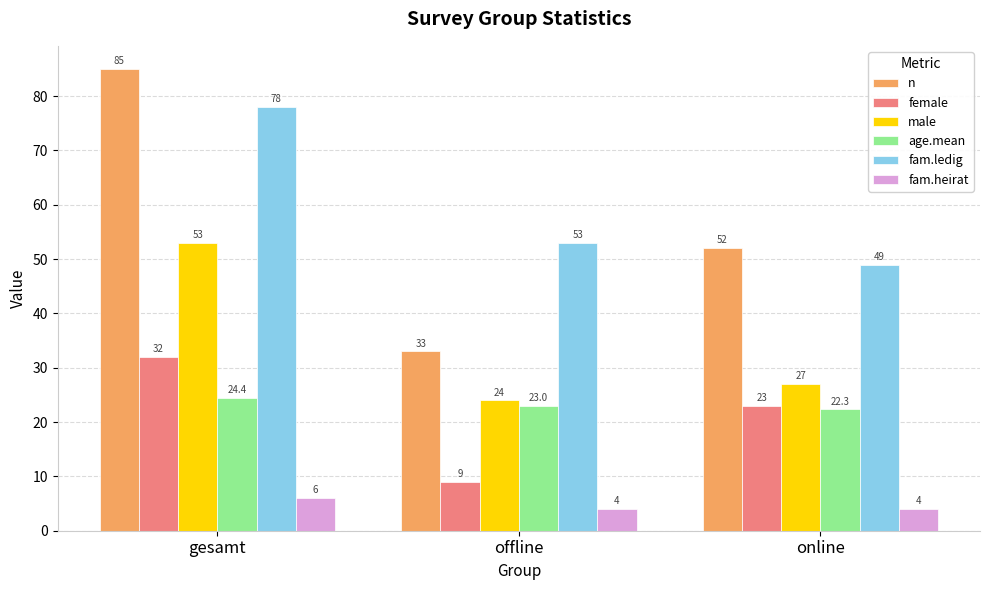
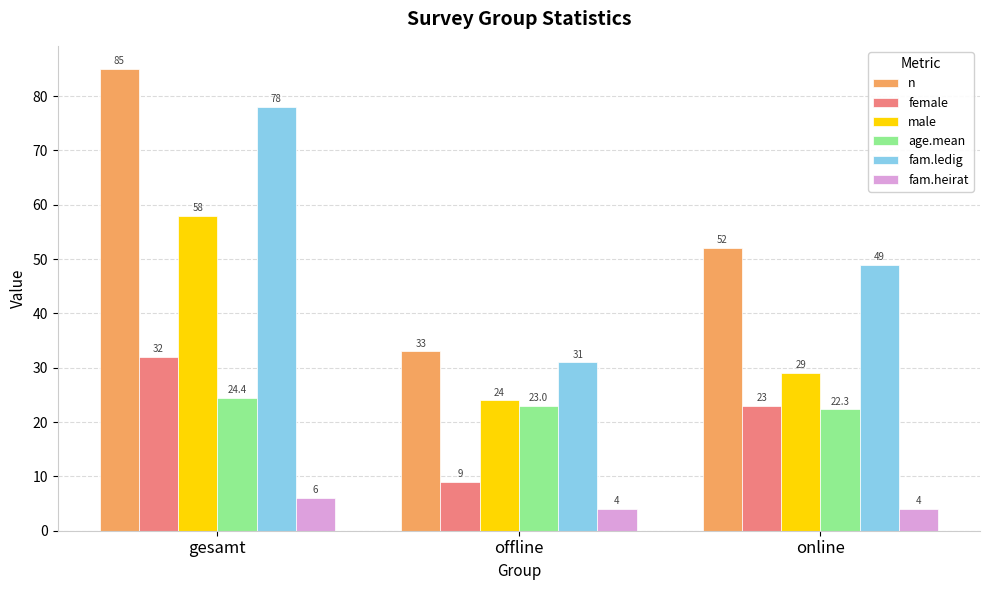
  {
    "male": {
-     "gesamt": 53,
+     "gesamt": 58,
      "offline": 24,
-     "online": 27
+     "online": 29
    },
    "age.mean": {
      "gesamt": 24.4,
      "offline": 23.0,
      "online": 22.3
    },
    "fam.ledig": {
      "gesamt": 78,
-     "offline": 53,
+     "offline": 31,
      "online": 49
    },
    "fam.heirat": {
      "gesamt": 6,
      "offline": 4,
      "online": 4
    }
  }
